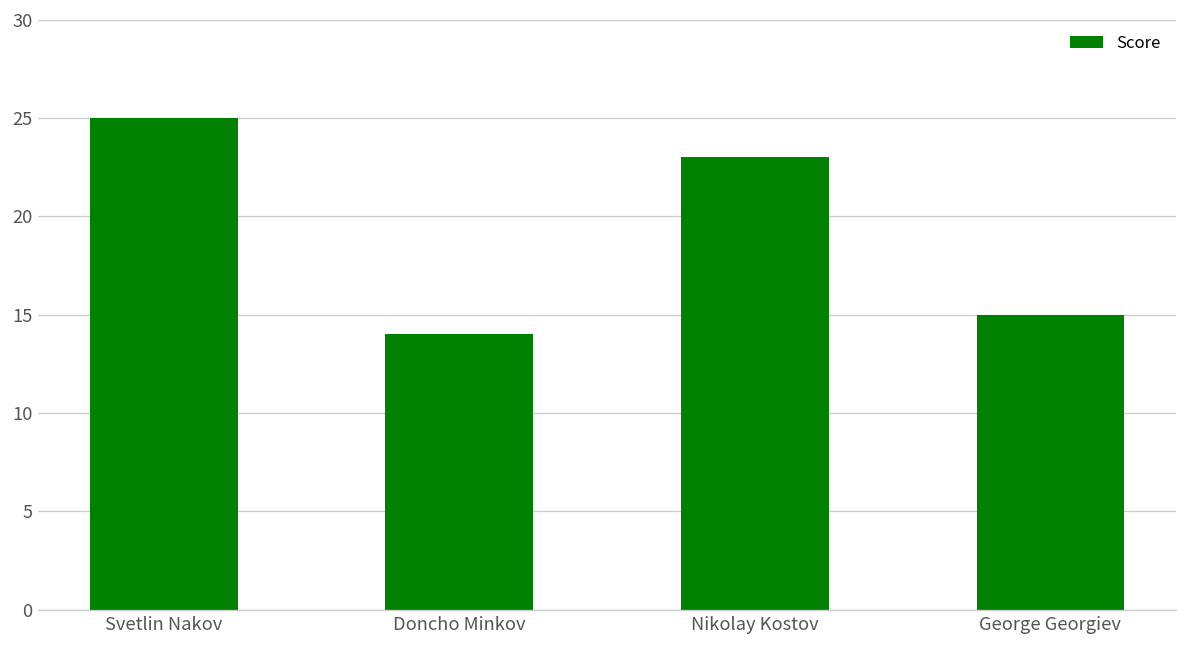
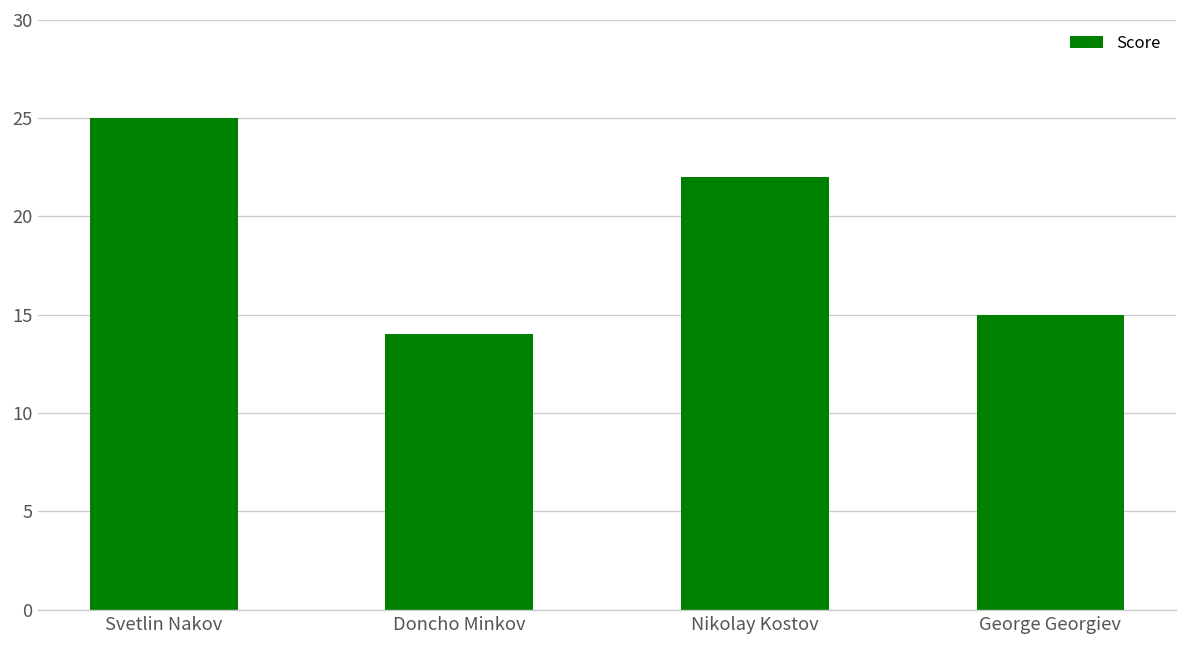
  {
    "Svetlin Nakov": 25,
    "Doncho Minkov": 14,
-   "Nikolay Kostov": 23,
+   "Nikolay Kostov": 22,
    "George Georgiev": 15
  }
